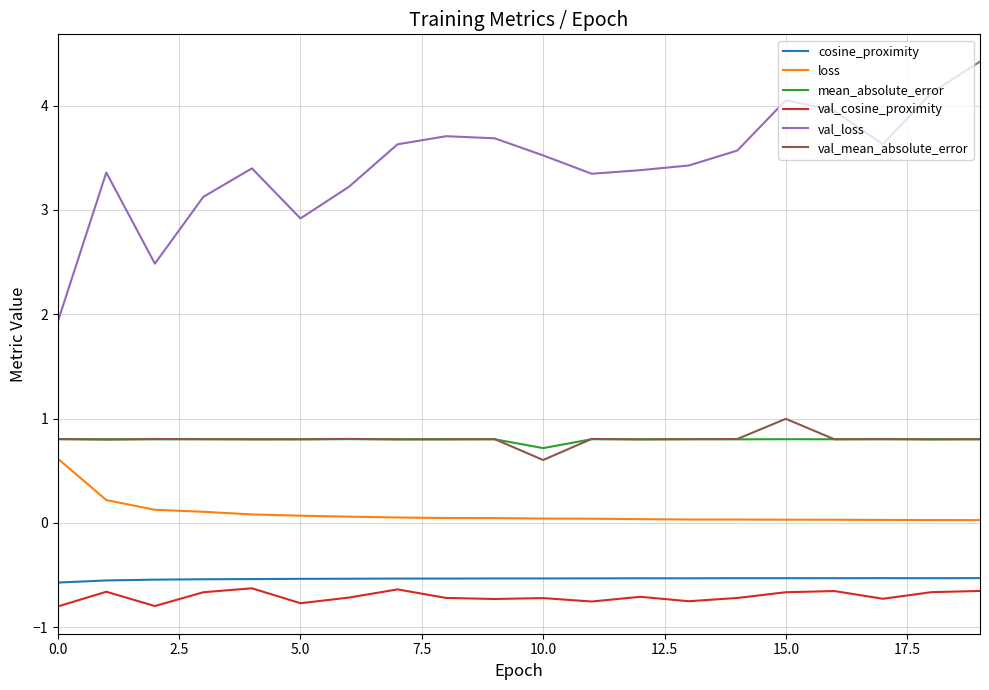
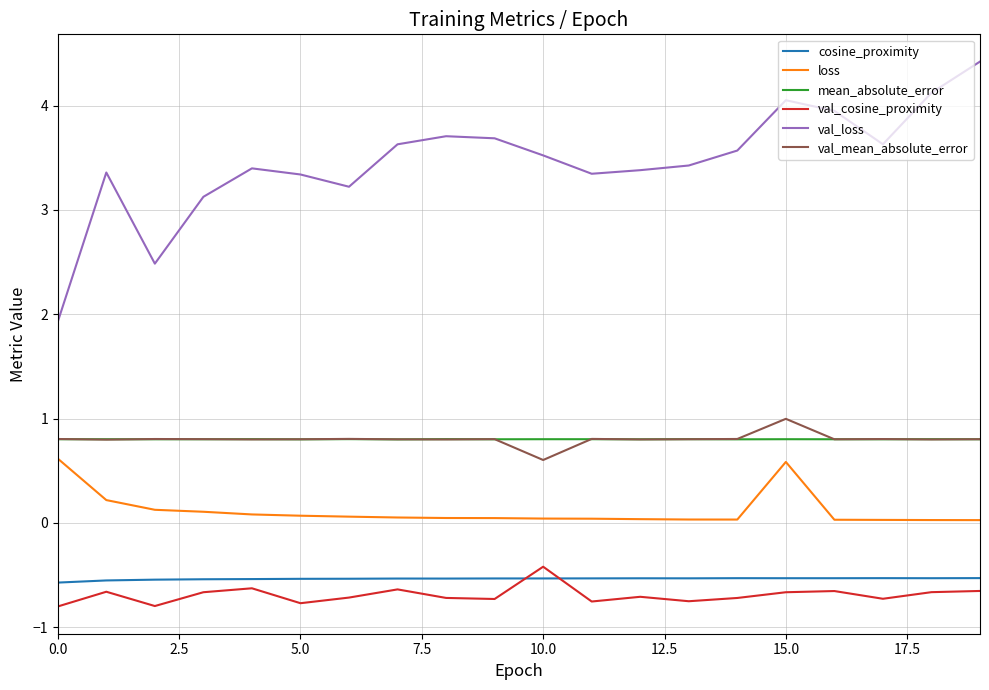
  {
    "cosine_proximity": {
      "0.0": -0.57,
      "5.0": -0.54,
      "10.0": -0.53,
      "15.0": -0.53
    },
    "loss": {
      "0.0": 0.62,
      "5.0": 0.07,
      "10.0": 0.04,
-     "15.0": 0.03
+     "15.0": 0.58
    },
    "mean_absolute_error": {
-     "10.0": 0.72,
+     "10.0": 0.80,
      "15.0": 0.80
    },
    "val_cosine_proximity": {
      "0.0": -0.80,
      "5.0": -0.77,
-     "10.0": -0.72,
+     "10.0": -0.42,
      "15.0": -0.66
    },
    "val_loss": {
      "0.0": 1.93,
-     "5.0": 2.92,
+     "5.0": 3.34,
      "10.0": 3.52
    },
    "val_mean_absolute_error": {
      "10.0": 0.60,
      "15.0": 1.00
    }
  }
